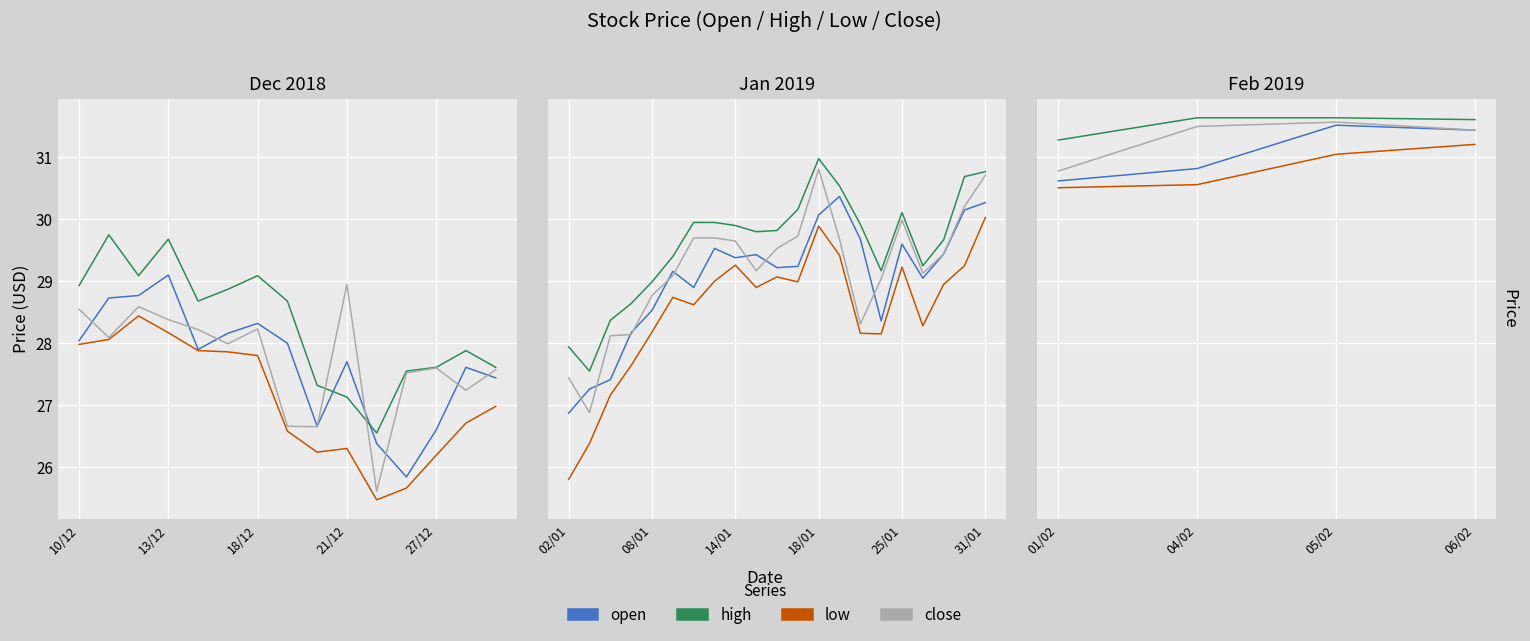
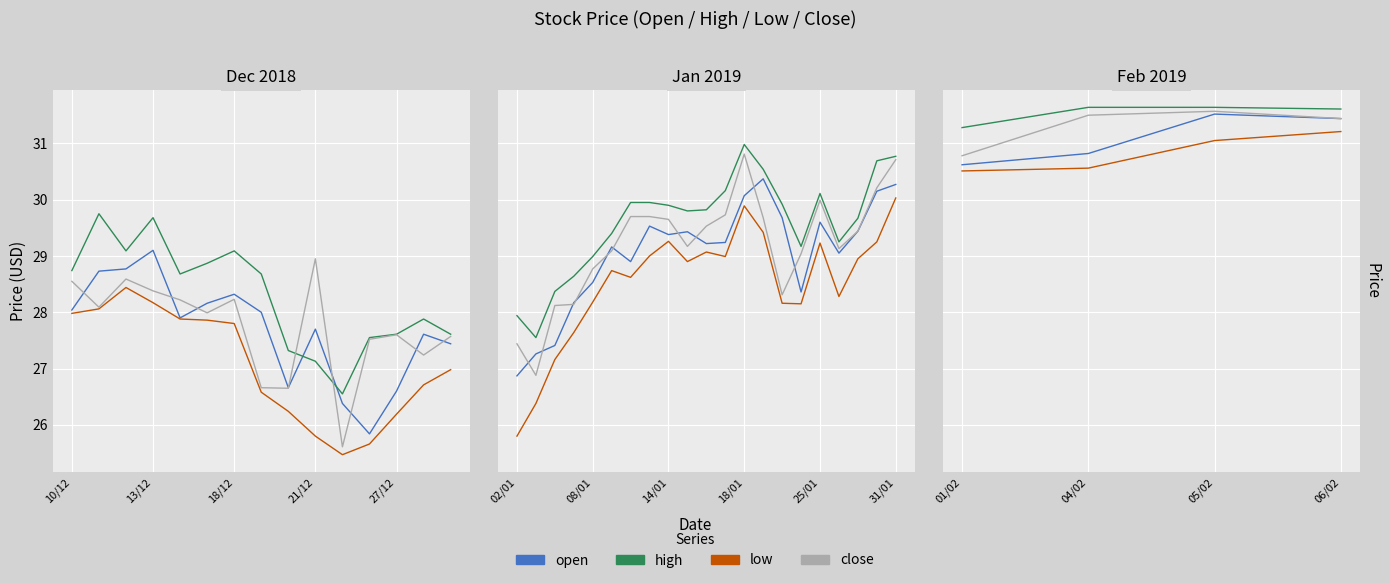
  {
    "Dec 2018": {
      "open": {
        "10/12": 28.0,
        "13/12": 29.1,
        "18/12": 28.3,
        "21/12": 27.7,
        "27/12": 26.6
      },
      "high": {
-       "10/12": 28.9,
+       "10/12": 28.7,
        "13/12": 29.7,
        "18/12": 29.1,
        "21/12": 27.1
      },
      "low": {
        "10/12": 28.0,
        "13/12": 28.2,
        "18/12": 27.8,
-       "21/12": 26.3,
+       "21/12": 25.8,
        "27/12": 26.2
      },
      "close": {
        "10/12": 28.6,
        "13/12": 28.4,
        "18/12": 28.2,
        "21/12": 29.0
      }
    }
  }
